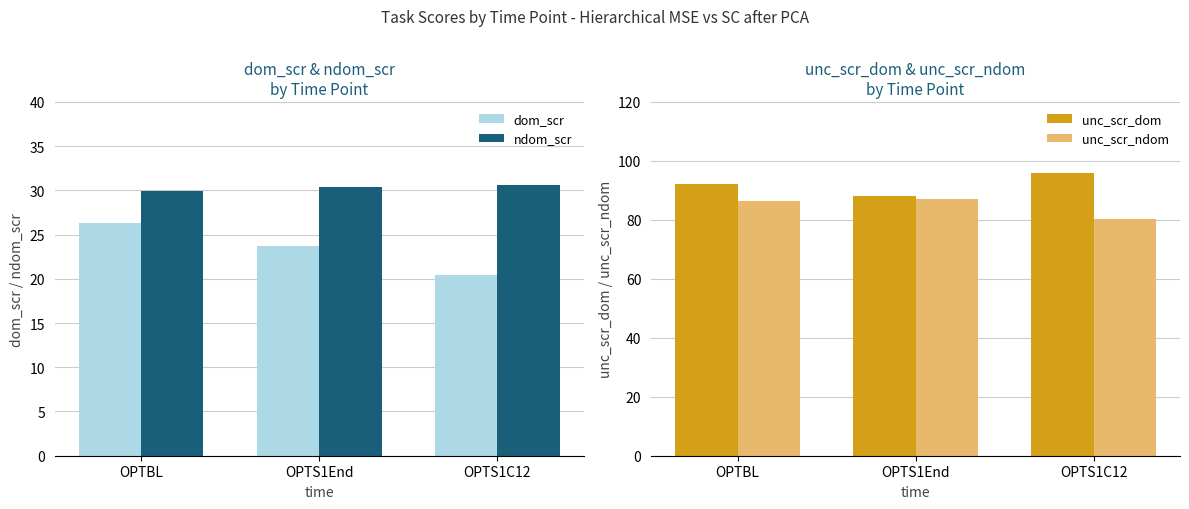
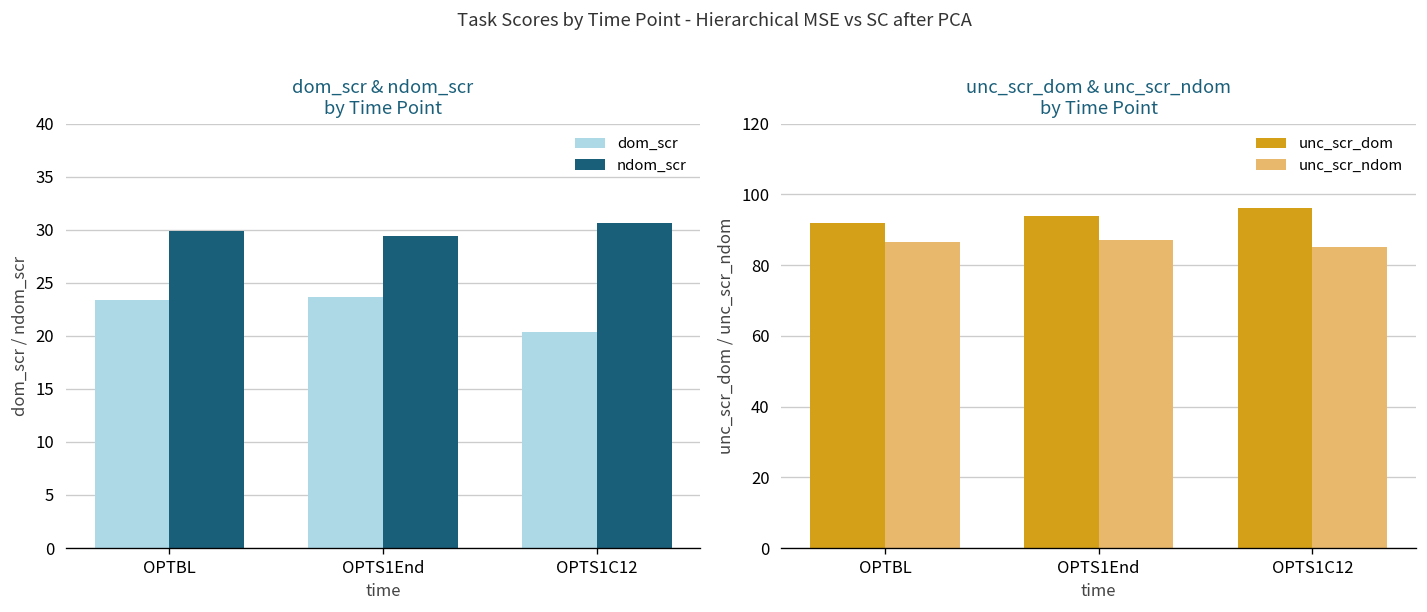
  {
    "dom_scr & ndom_scr by Time Point": {
      "dom_scr": {
-       "OPTBL": 26,
+       "OPTBL": 23,
        "OPTS1End": 24,
        "OPTS1C12": 20
      },
      "ndom_scr": {
        "OPTBL": 30,
-       "OPTS1End": 30,
+       "OPTS1End": 29,
        "OPTS1C12": 31
      }
    },
    "unc_scr_dom & unc_scr_ndom by Time Point": {
      "unc_scr_dom": {
        "OPTBL": 92,
-       "OPTS1End": 88,
+       "OPTS1End": 94,
        "OPTS1C12": 96
      },
      "unc_scr_ndom": {
        "OPTBL": 86,
        "OPTS1End": 87,
-       "OPTS1C12": 80
+       "OPTS1C12": 85
      }
    }
  }
